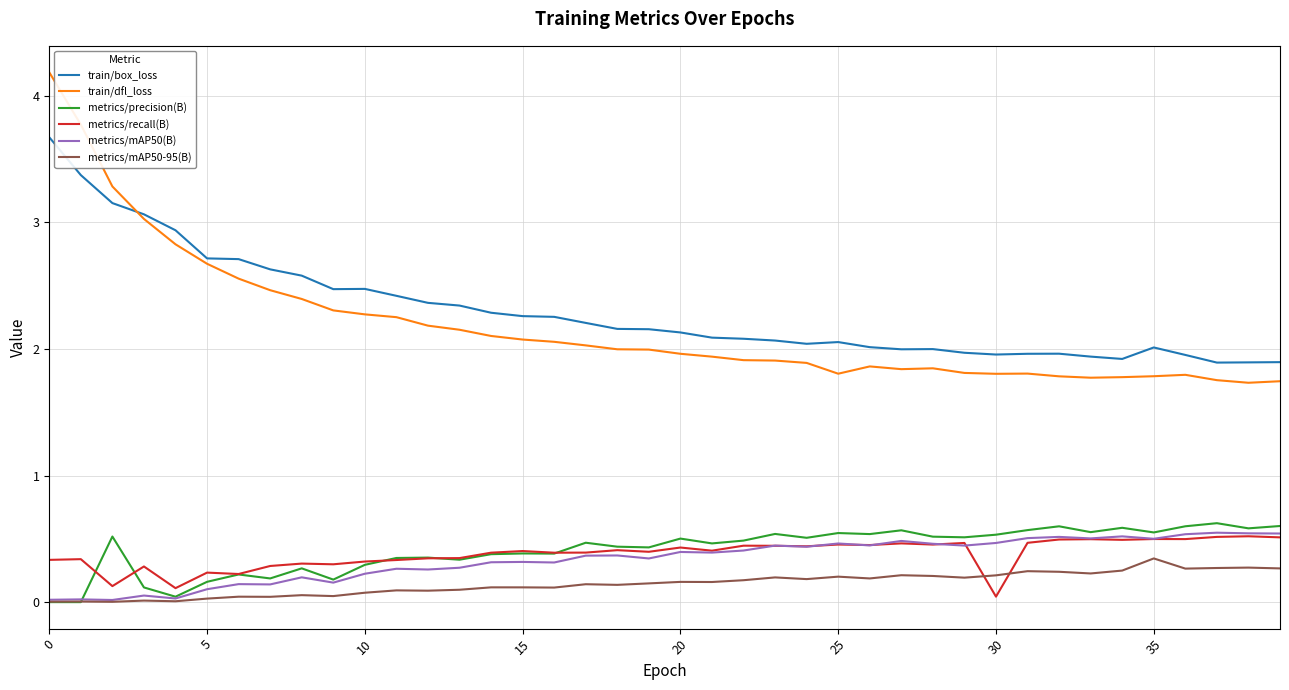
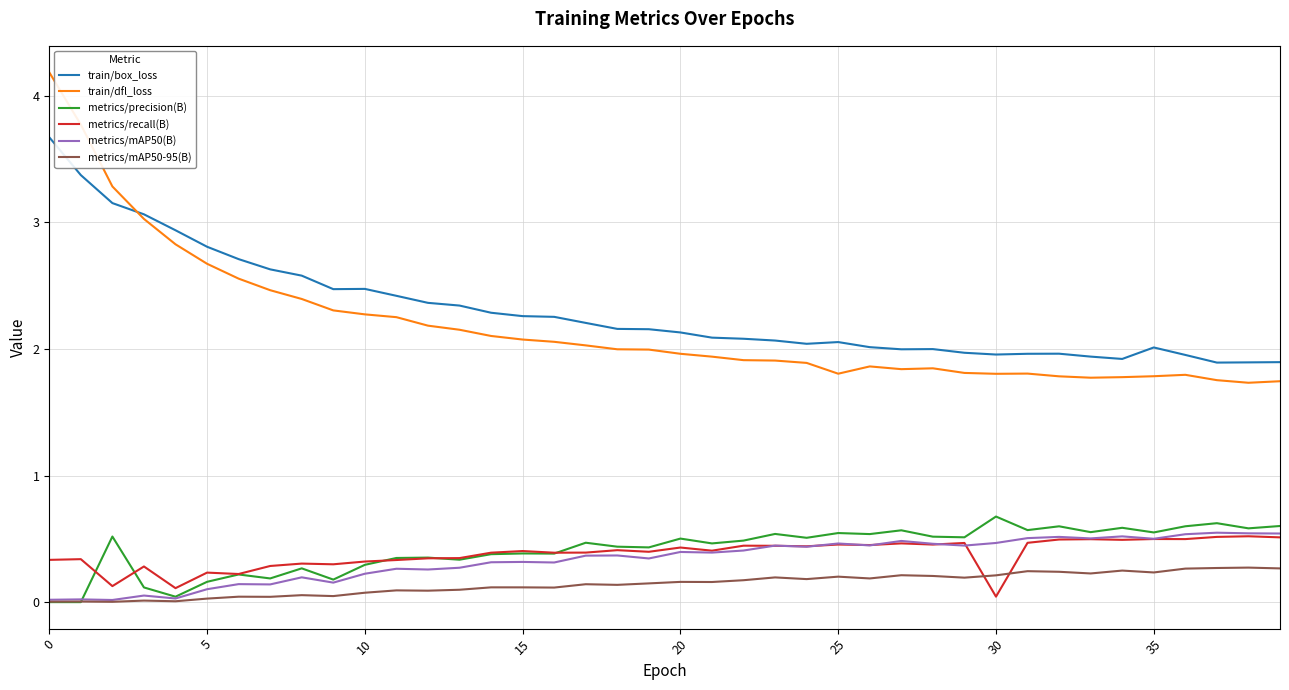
  {
    "train/box_loss": {
      "0": 3.67,
-     "5": 2.72,
+     "5": 2.81,
      "10": 2.47,
      "15": 2.26,
      "20": 2.13,
      "25": 2.05,
      "30": 1.96,
      "35": 2.01
    },
    "train/dfl_loss": {
      "0": 4.18,
      "5": 2.67,
      "10": 2.27,
      "15": 2.07,
      "20": 1.96,
      "25": 1.81,
      "30": 1.80,
      "35": 1.79
    },
    "metrics/precision(B)": {
      "5": 0.16,
      "10": 0.30,
      "20": 0.50,
      "25": 0.55,
-     "30": 0.53,
+     "30": 0.68,
      "35": 0.55
    },
    "metrics/recall(B)": {
      "0": 0.34,
      "5": 0.24,
      "10": 0.32,
      "20": 0.43,
      "30": 0.05
    },
    "metrics/mAP50(B)": {
      "5": 0.10,
      "10": 0.23,
      "15": 0.32,
      "20": 0.40,
      "30": 0.47
    },
    "metrics/mAP50-95(B)": {
      "5": 0.03,
      "10": 0.08,
      "15": 0.12,
      "20": 0.16,
      "25": 0.20,
      "30": 0.21,
-     "35": 0.35
+     "35": 0.24
    }
  }
